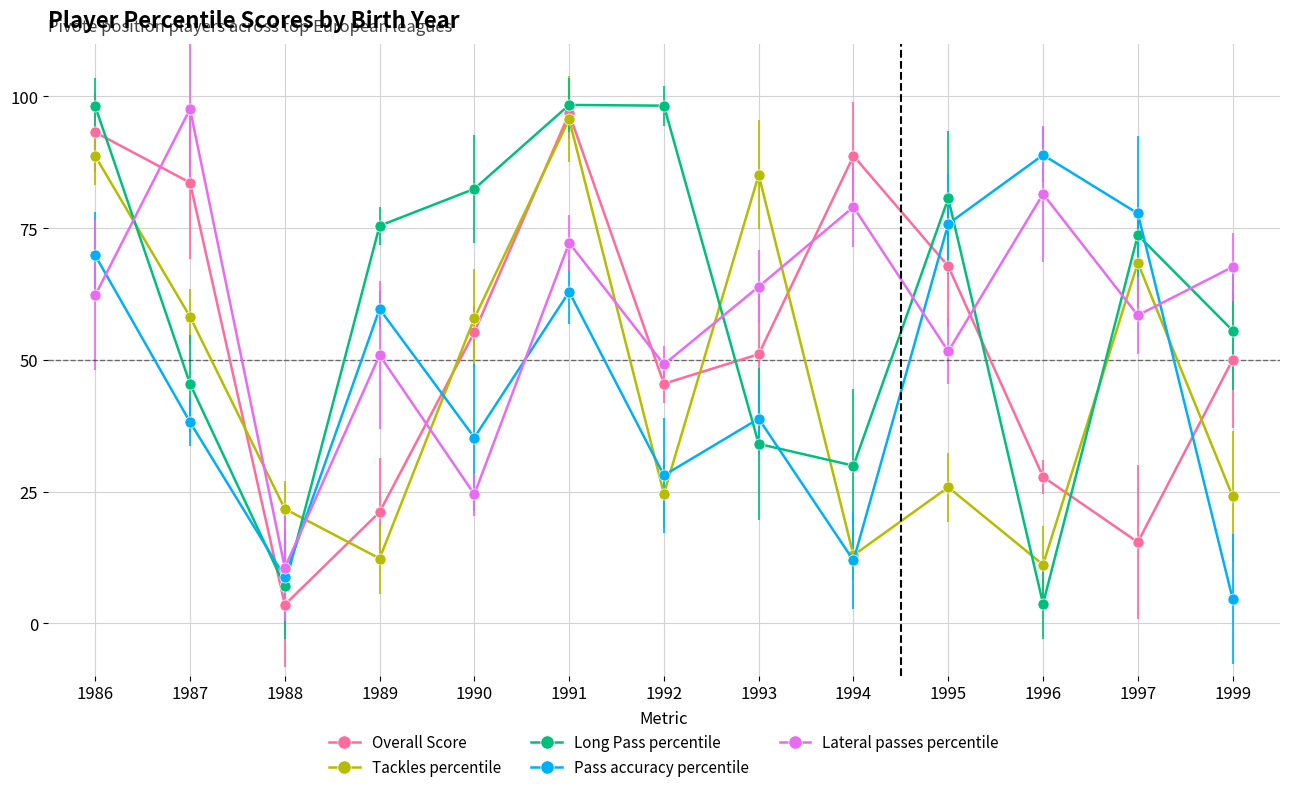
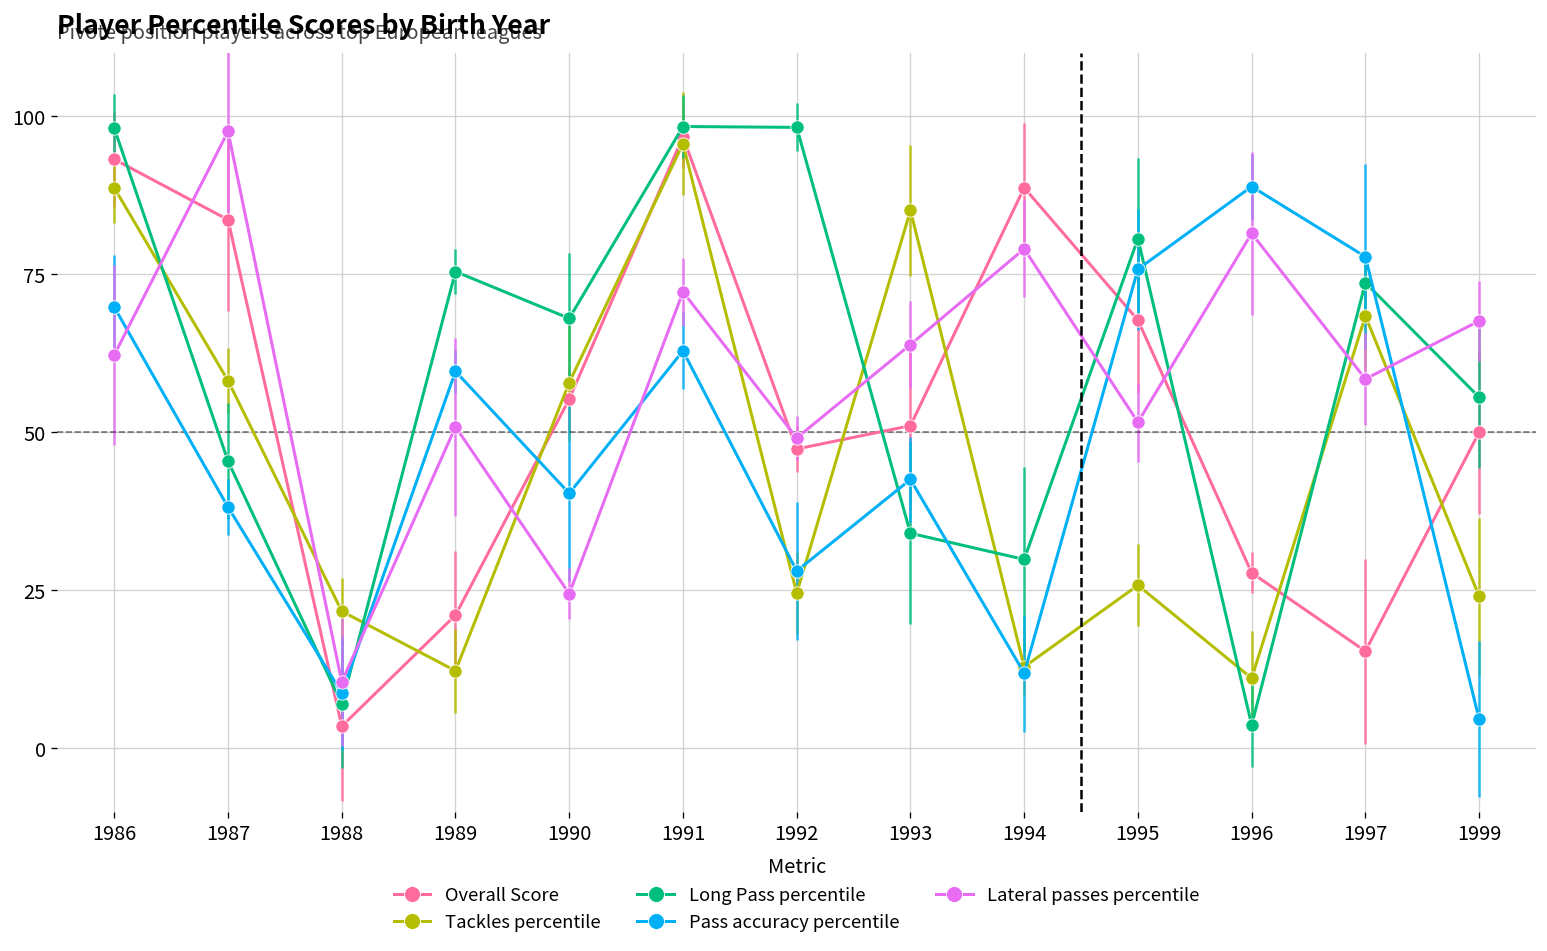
  {
    "Overall Score": {
      "1986": 93,
      "1987": 84,
      "1988": 4,
      "1989": 21,
      "1990": 55,
      "1991": 97,
-     "1992": 45,
+     "1992": 47,
      "1993": 51,
      "1994": 89,
      "1995": 68,
      "1996": 28,
      "1997": 15,
      "1999": 50
    },
    "Tackles percentile": {
      "1986": 89,
      "1987": 58,
      "1988": 22,
      "1989": 12,
      "1990": 58,
      "1991": 96,
      "1992": 25,
      "1993": 85,
      "1994": 13,
      "1995": 26,
      "1996": 11,
      "1997": 68,
      "1999": 24
    },
    "Long Pass percentile": {
      "1986": 98,
      "1987": 45,
      "1988": 7,
      "1989": 75,
-     "1990": 82,
+     "1990": 68,
      "1991": 98,
      "1992": 98,
      "1993": 34,
      "1994": 30,
      "1995": 81,
      "1996": 4,
      "1997": 74,
      "1999": 56
    },
    "Pass accuracy percentile": {
      "1986": 70,
      "1987": 38,
      "1988": 9,
      "1989": 60,
-     "1990": 35,
+     "1990": 40,
      "1991": 63,
      "1992": 28,
-     "1993": 39,
+     "1993": 43,
      "1994": 12,
      "1995": 76,
      "1996": 89,
      "1997": 78,
      "1999": 5
    },
    "Lateral passes percentile": {
      "1986": 62,
      "1987": 98,
      "1988": 11,
      "1989": 51,
      "1990": 24,
      "1991": 72,
      "1992": 49,
      "1993": 64,
      "1994": 79,
      "1995": 52,
      "1996": 81,
      "1997": 58,
      "1999": 68
    }
  }
